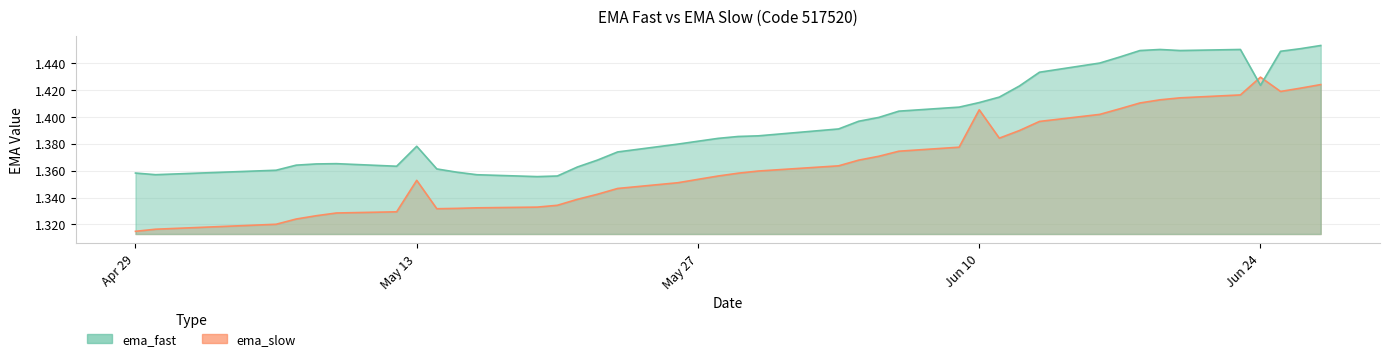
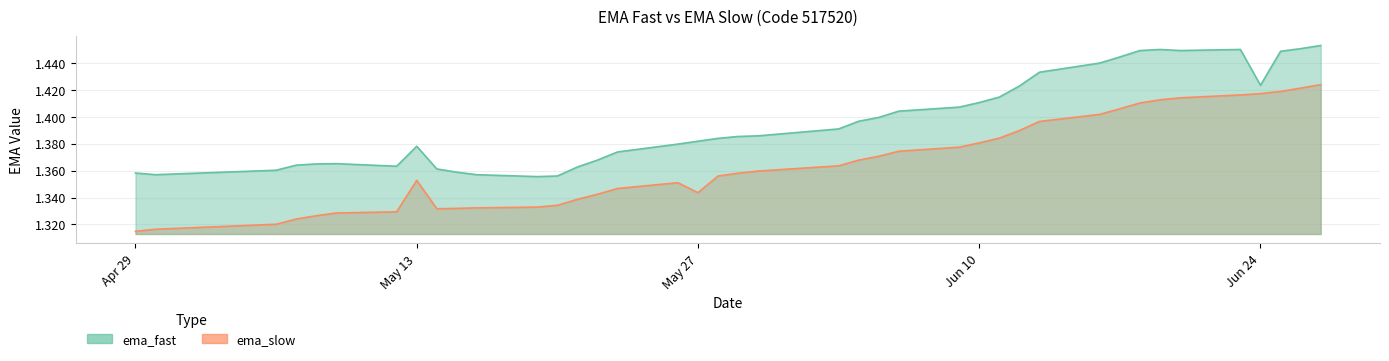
  {
    "ema_slow": {
      "Apr 29": 1.315,
      "May 13": 1.353,
-     "May 27": 1.353,
-     "Jun 10": 1.405,
-     "Jun 24": 1.429
+     "May 27": 1.344,
+     "Jun 10": 1.381,
+     "Jun 24": 1.417
    },
    "ema_fast": {
      "Apr 29": 1.358,
      "May 13": 1.378,
      "May 27": 1.382,
      "Jun 10": 1.410,
      "Jun 24": 1.423
    }
  }
